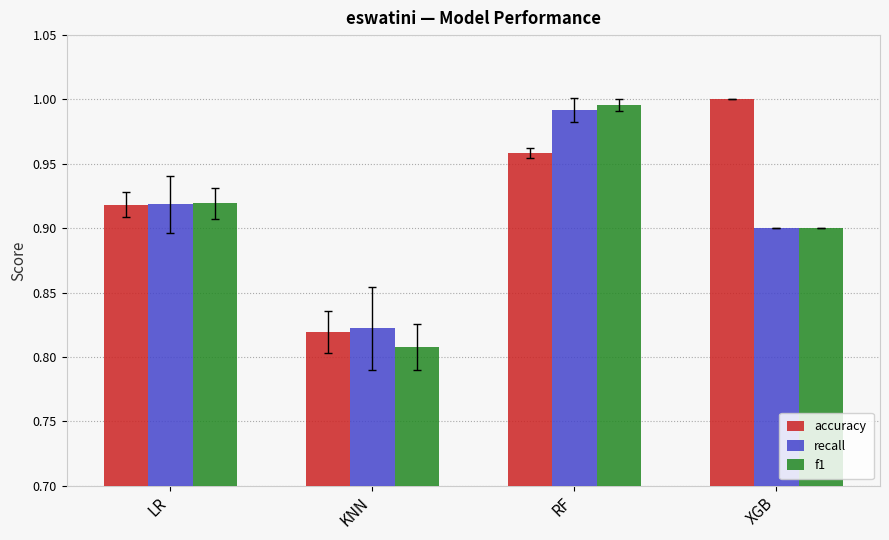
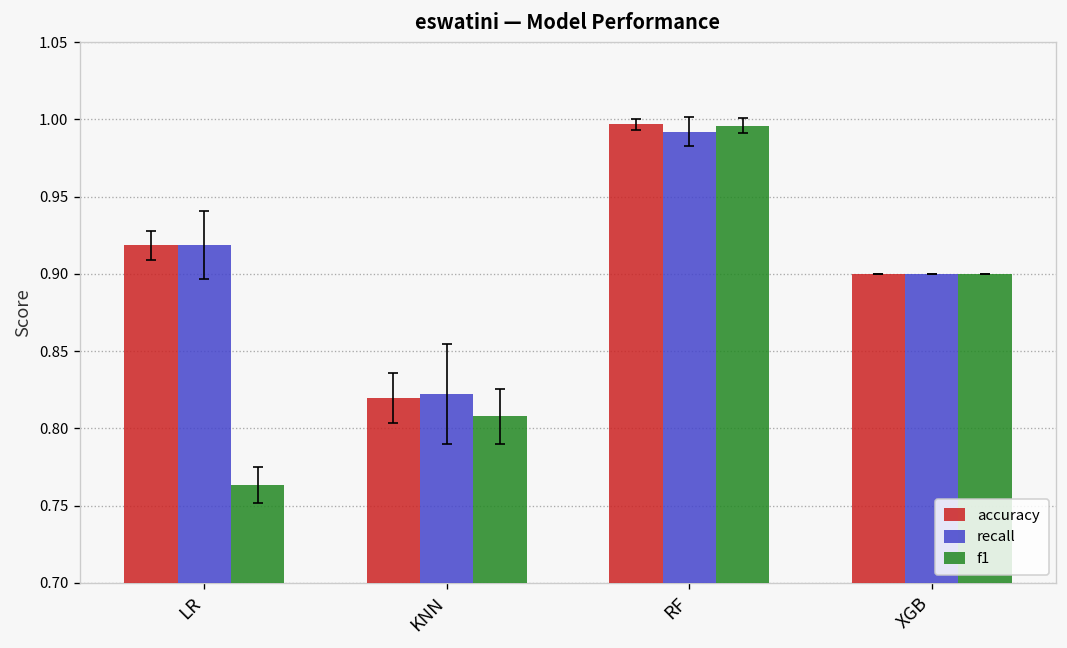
  {
    "accuracy": {
      "LR": 0.918,
      "KNN": 0.819,
-     "RF": 0.958,
-     "XGB": 1.0
+     "RF": 0.997,
+     "XGB": 0.9
    },
    "recall": {
      "LR": 0.919,
      "KNN": 0.822,
      "RF": 0.992,
      "XGB": 0.900
    },
    "f1": {
-     "LR": 0.919,
+     "LR": 0.763,
      "KNN": 0.808,
      "RF": 0.996,
      "XGB": 0.900
    }
  }
